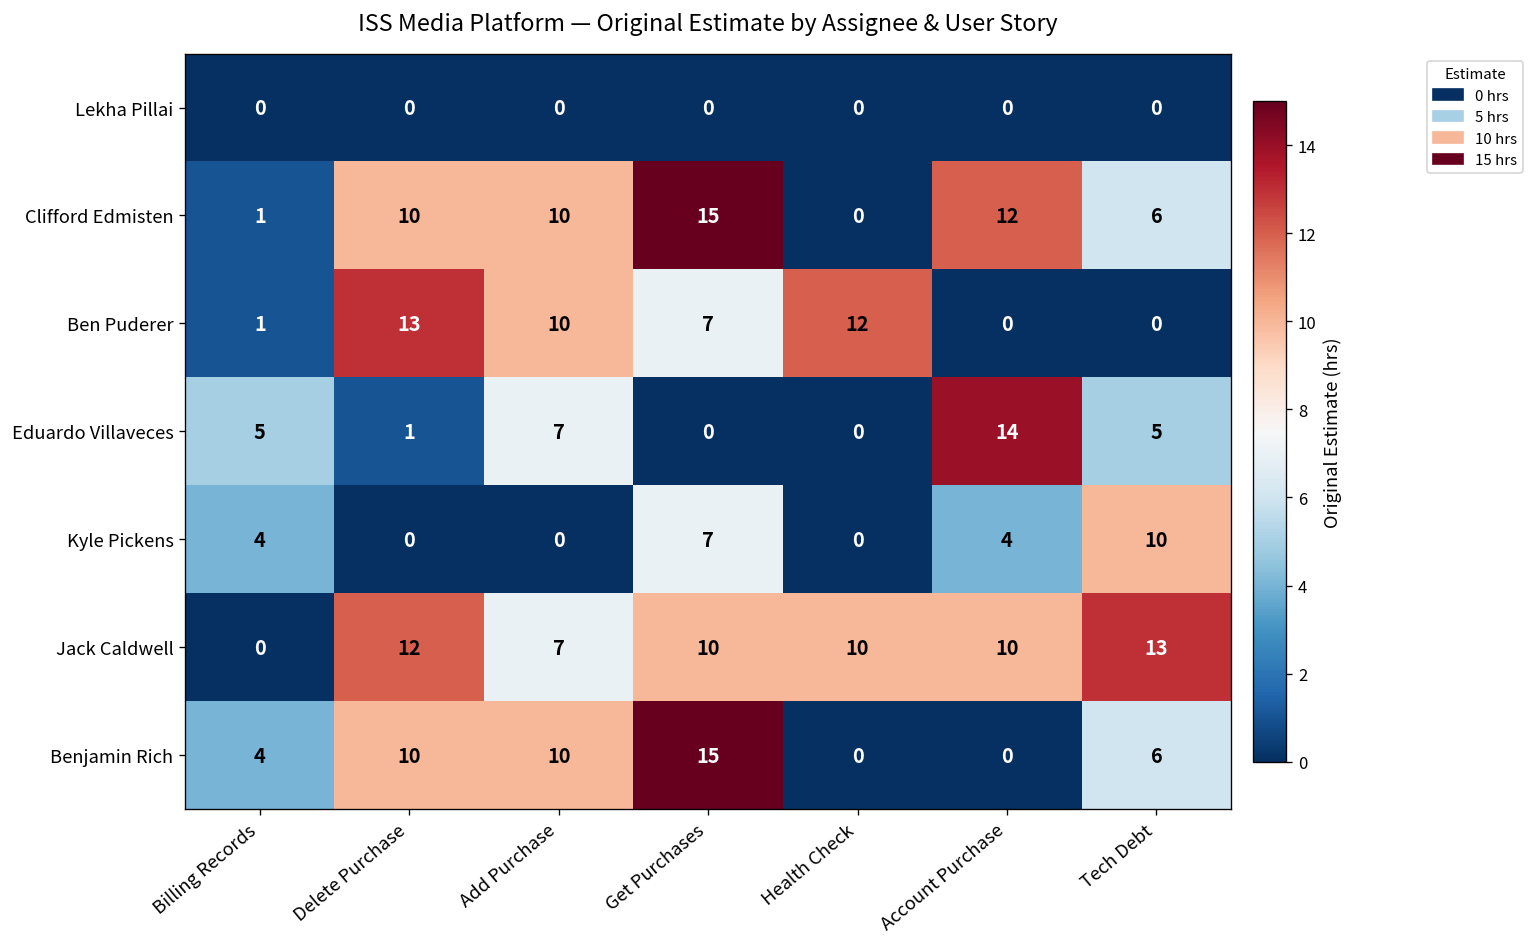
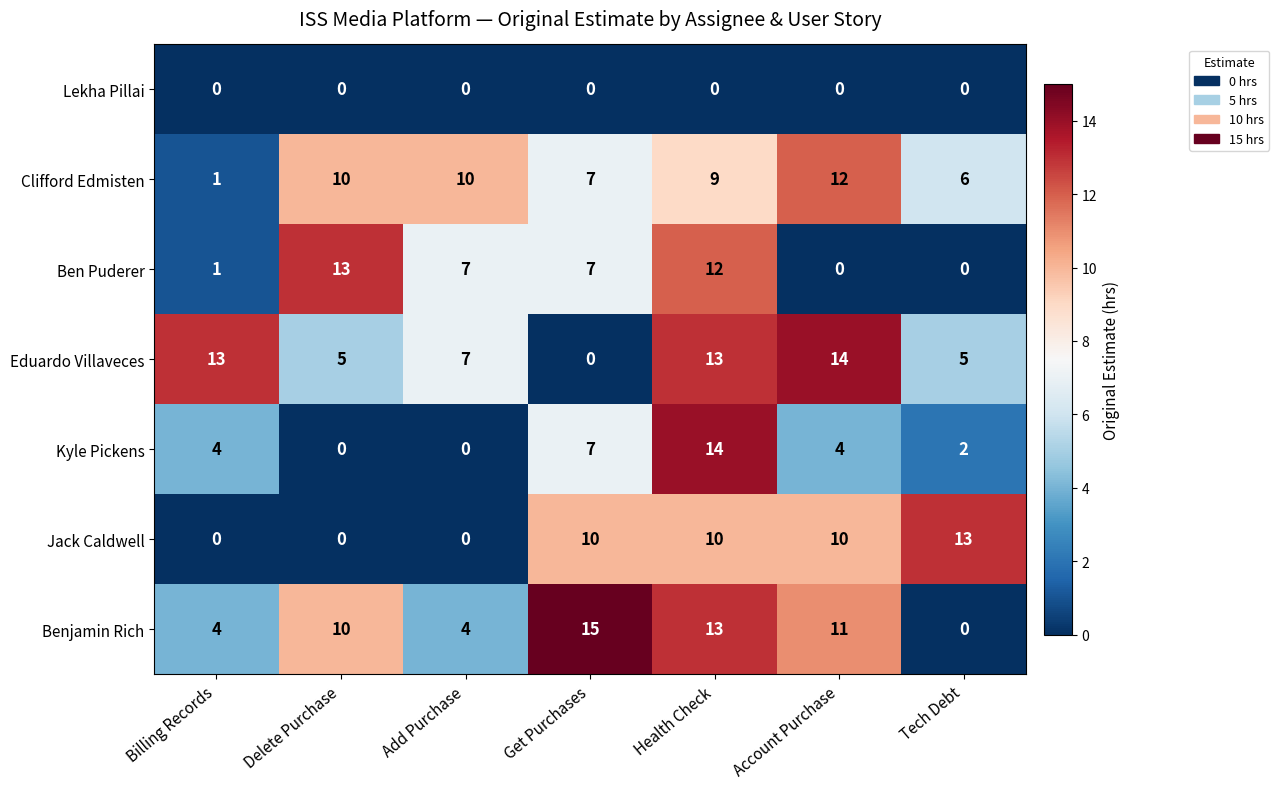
  {
    "Lekha Pillai": {
      "Billing Records": 0,
      "Delete Purchase": 0,
      "Add Purchase": 0,
      "Get Purchases": 0,
      "Health Check": 0,
      "Account Purchase": 0,
      "Tech Debt": 0
    },
    "Clifford Edmisten": {
      "Billing Records": 1,
      "Delete Purchase": 10,
      "Add Purchase": 10,
-     "Get Purchases": 15,
-     "Health Check": 0,
+     "Get Purchases": 7,
+     "Health Check": 9,
      "Account Purchase": 12,
      "Tech Debt": 6
    },
    "Ben Puderer": {
      "Billing Records": 1,
      "Delete Purchase": 13,
-     "Add Purchase": 10,
+     "Add Purchase": 7,
      "Get Purchases": 7,
      "Health Check": 12,
      "Account Purchase": 0,
      "Tech Debt": 0
    },
    "Eduardo Villaveces": {
-     "Billing Records": 5,
-     "Delete Purchase": 1,
+     "Billing Records": 13,
+     "Delete Purchase": 5,
      "Add Purchase": 7,
      "Get Purchases": 0,
-     "Health Check": 0,
+     "Health Check": 13,
      "Account Purchase": 14,
      "Tech Debt": 5
    },
    "Kyle Pickens": {
      "Billing Records": 4,
      "Delete Purchase": 0,
      "Add Purchase": 0,
      "Get Purchases": 7,
-     "Health Check": 0,
+     "Health Check": 14,
      "Account Purchase": 4,
-     "Tech Debt": 10
+     "Tech Debt": 2
    },
    "Jack Caldwell": {
      "Billing Records": 0,
-     "Delete Purchase": 12,
-     "Add Purchase": 7,
+     "Delete Purchase": 0,
+     "Add Purchase": 0,
      "Get Purchases": 10,
      "Health Check": 10,
      "Account Purchase": 10,
      "Tech Debt": 13
    },
    "Benjamin Rich": {
      "Billing Records": 4,
      "Delete Purchase": 10,
-     "Add Purchase": 10,
+     "Add Purchase": 4,
      "Get Purchases": 15,
-     "Health Check": 0,
-     "Account Purchase": 0,
-     "Tech Debt": 6
+     "Health Check": 13,
+     "Account Purchase": 11,
+     "Tech Debt": 0
    }
  }
